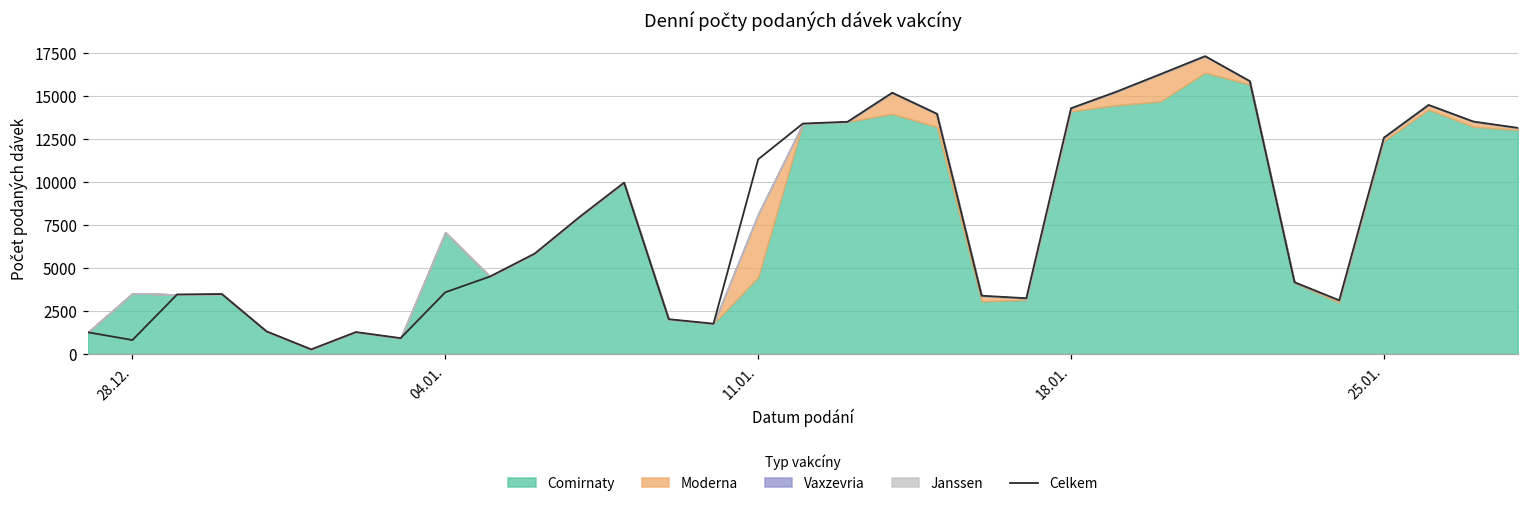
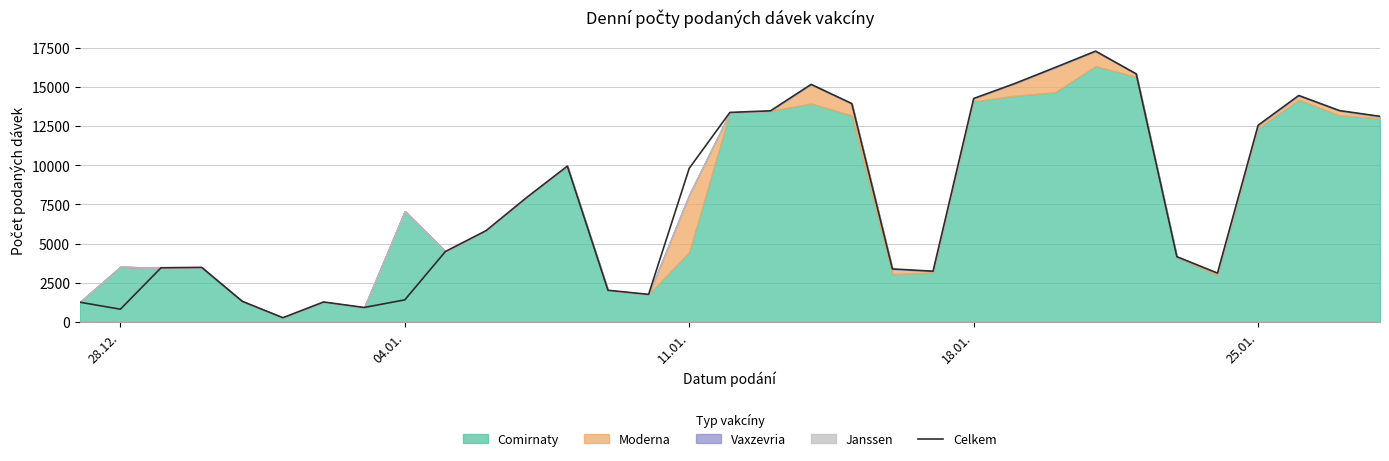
  {
    "Celkem": {
      "28.12.": 800,
-     "04.01.": 3600,
-     "11.01.": 11300
+     "04.01.": 1400,
+     "11.01.": 9800
    },
    "Comirnaty": {
      "11.01.": 4500,
      "18.01.": 14100,
      "25.01.": 12400
    }
  }
